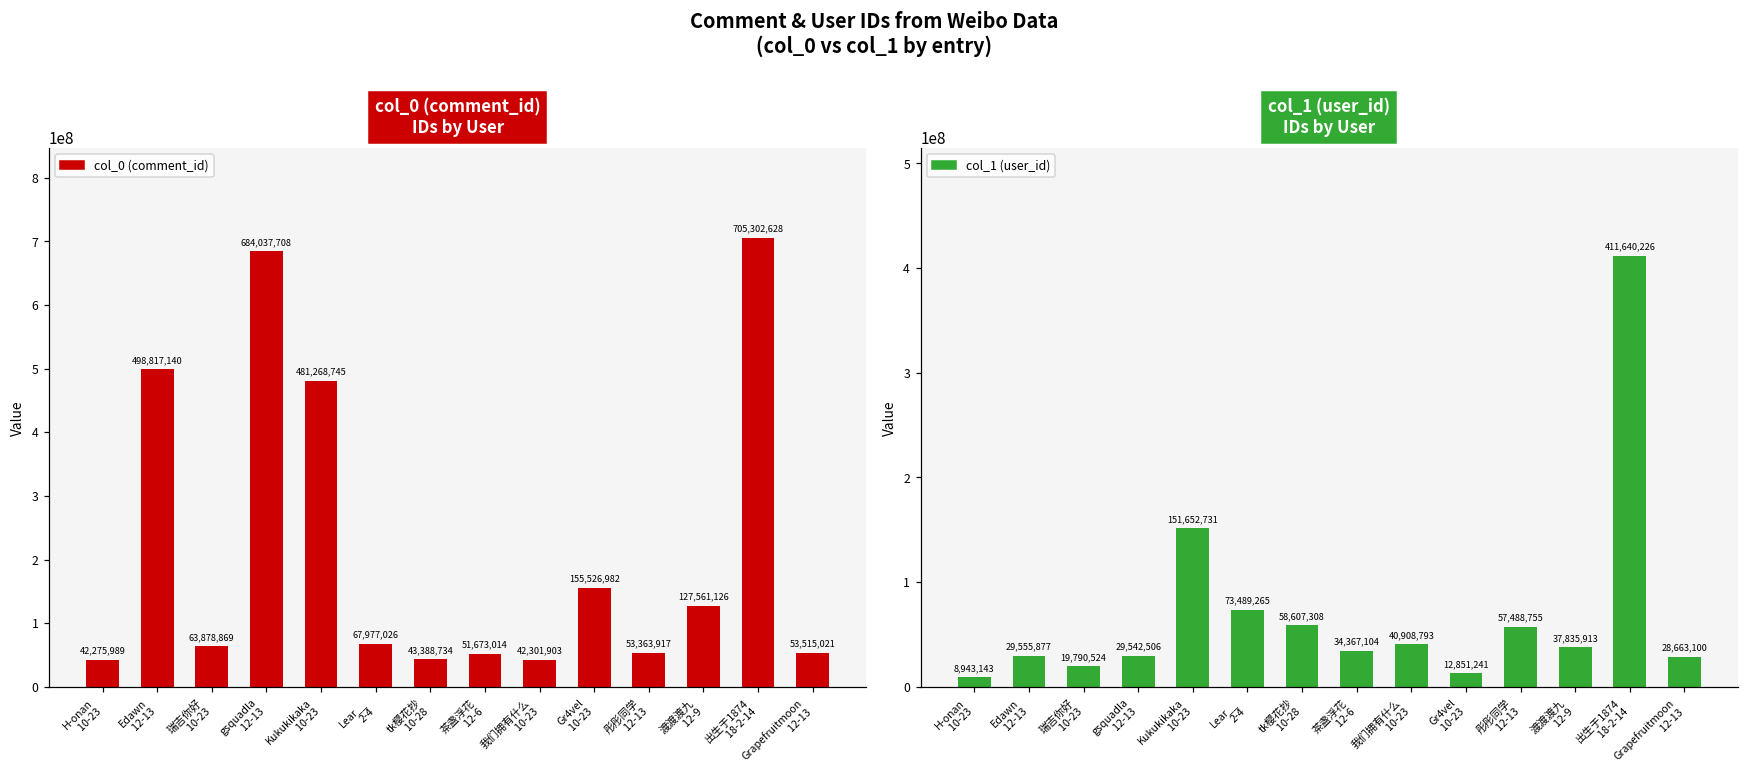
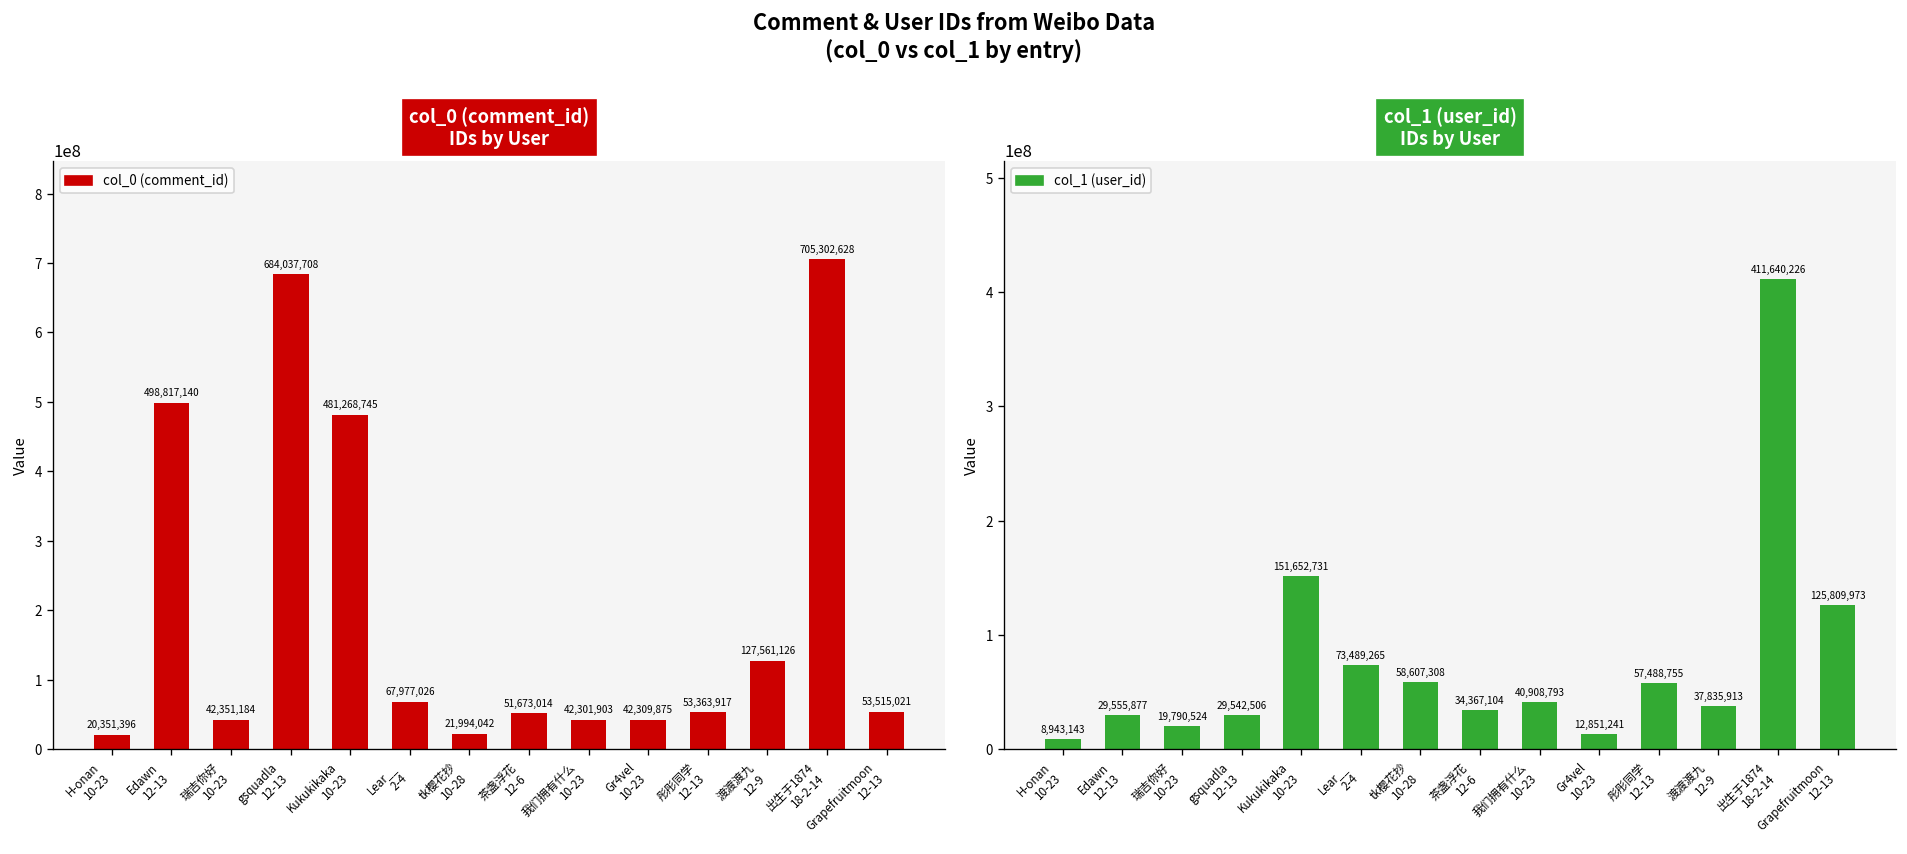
  {
    "col_0 (comment_id) IDs by User": {
-     "H-onan 10-23": "42,275,989",
+     "H-onan 10-23": "20,351,396",
      "Edawn 12-13": "498,817,140",
-     "瑞吉你好 10-23": "63,878,869",
+     "瑞吉你好 10-23": "42,351,184",
      "gsquadla 12-13": "684,037,708",
      "Kukukikaka 10-23": "481,268,745",
      "Lear__ 2-4": "67,977,026",
-     "tk樱花抄 10-28": "43,388,734",
+     "tk樱花抄 10-28": "21,994,042",
      "茶盏浮花 12-6": "51,673,014",
      "我们拥有什么 10-23": "42,301,903",
-     "Gr4vel 10-23": "155,526,982",
+     "Gr4vel 10-23": "42,309,875",
      "彤彤同学 12-13": "53,363,917",
      "渡渡渡九 12-9": "127,561,126",
      "出生于1874 18-2-14": "705,302,628",
      "Grapefruitmoon 12-13": "53,515,021"
    },
    "col_1 (user_id) IDs by User": {
      "H-onan 10-23": "8,943,143",
      "Edawn 12-13": "29,555,877",
      "瑞吉你好 10-23": "19,790,524",
      "gsquadla 12-13": "29,542,506",
      "Kukukikaka 10-23": "151,652,731",
      "Lear__ 2-4": "73,489,265",
      "tk樱花抄 10-28": "58,607,308",
      "茶盏浮花 12-6": "34,367,104",
      "我们拥有什么 10-23": "40,908,793",
      "Gr4vel 10-23": "12,851,241",
      "彤彤同学 12-13": "57,488,755",
      "渡渡渡九 12-9": "37,835,913",
      "出生于1874 18-2-14": "411,640,226",
-     "Grapefruitmoon 12-13": "28,663,100"
+     "Grapefruitmoon 12-13": "125,809,973"
    }
  }
